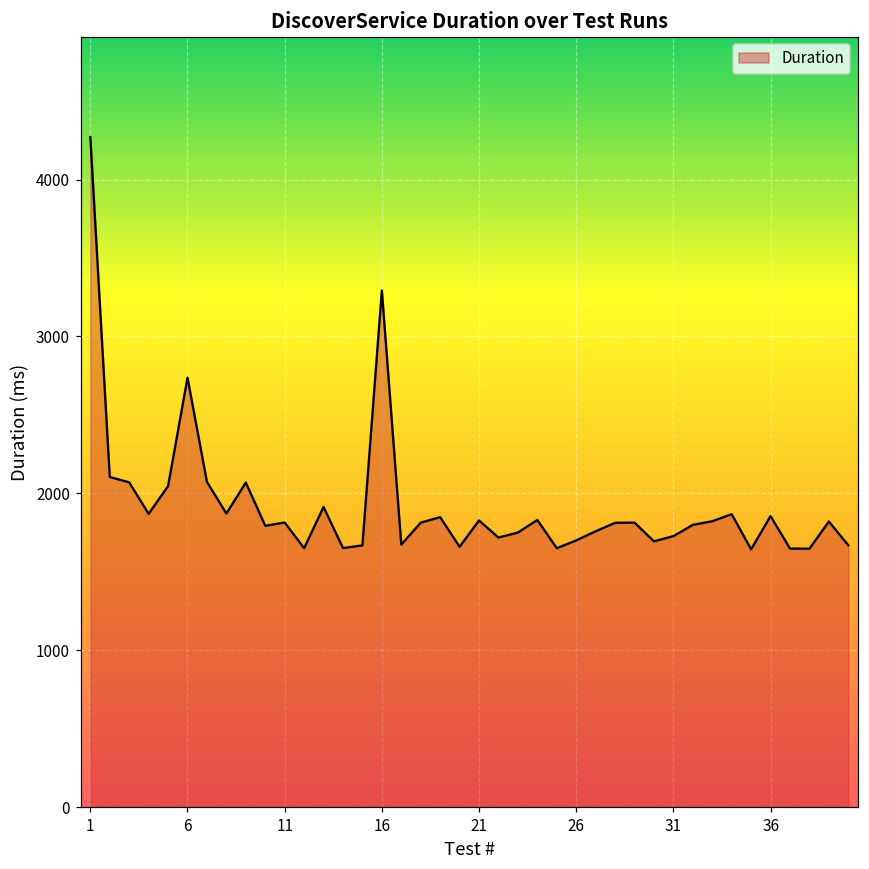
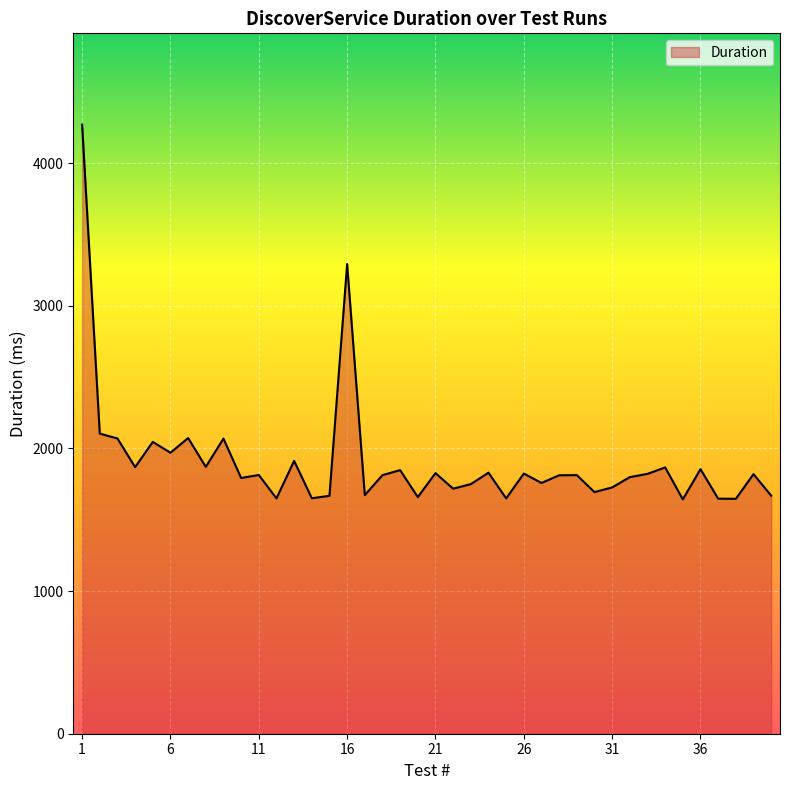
  {
    "1": 4270,
-   "6": 2740,
+   "6": 1970,
    "11": 1810,
    "16": 3290,
    "21": 1830,
-   "26": 1700,
+   "26": 1820,
    "31": 1730,
    "36": 1860
  }
